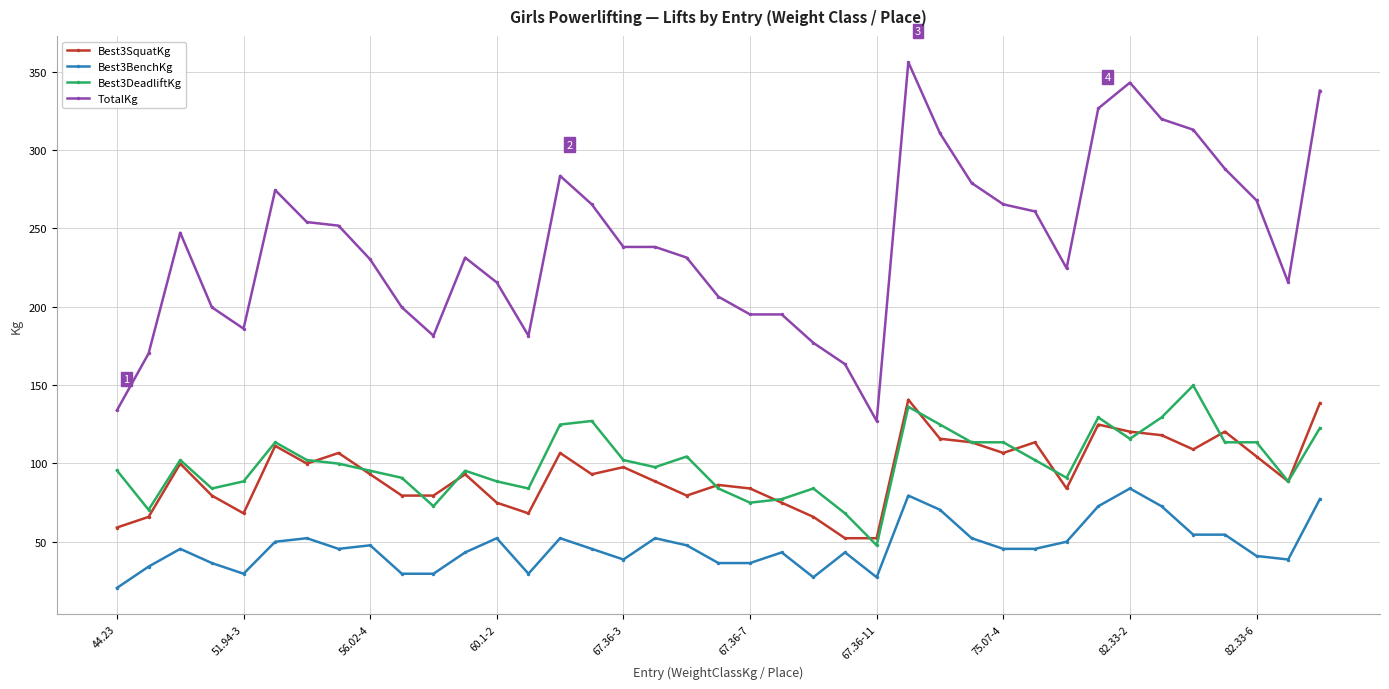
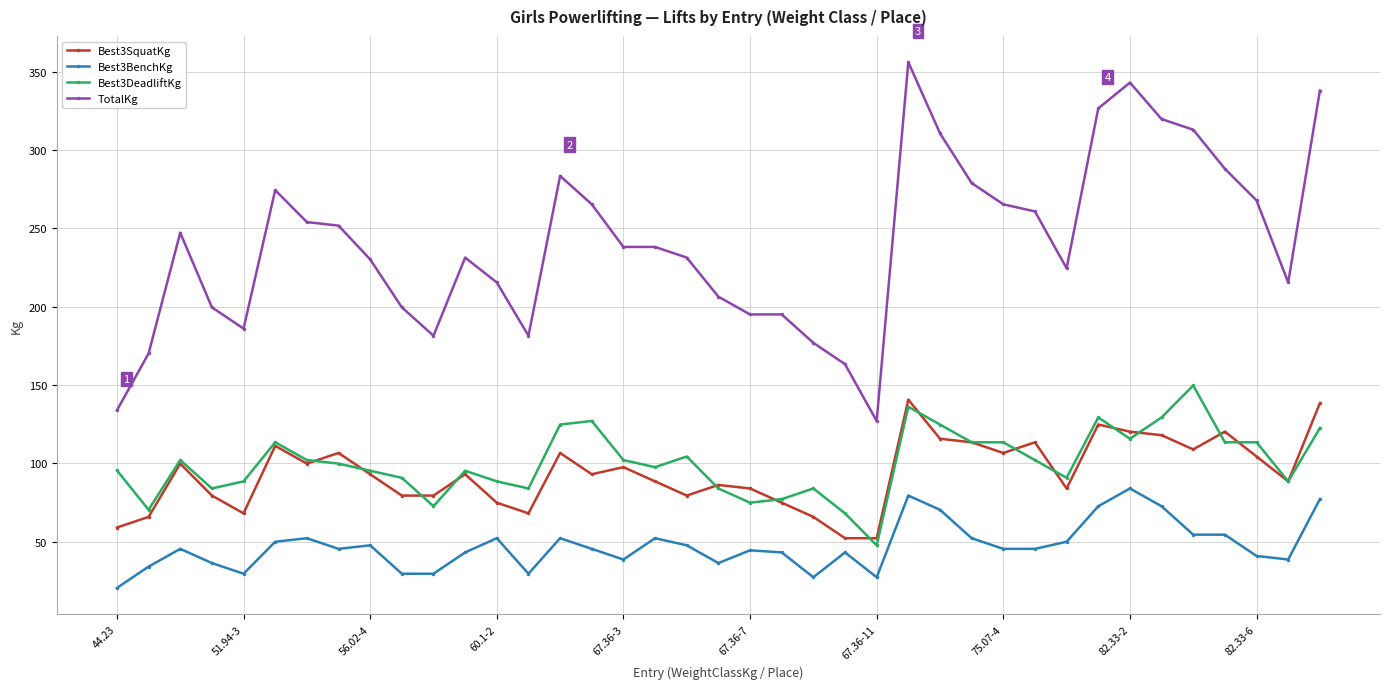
  {
    "Best3SquatKg": {
      "44.23": 59,
      "51.94-3": 68,
      "56.02-4": 93,
      "60.1-2": 75,
      "67.36-3": 98,
      "67.36-7": 84,
      "67.36-11": 52,
      "75.07-4": 107,
      "82.33-2": 120,
      "82.33-6": 104
    },
    "Best3BenchKg": {
      "44.23": 20,
      "51.94-3": 29,
      "56.02-4": 48,
      "60.1-2": 52,
      "67.36-3": 39,
-     "67.36-7": 36,
+     "67.36-7": 44,
      "67.36-11": 27,
      "75.07-4": 45,
      "82.33-2": 84,
      "82.33-6": 41
    },
    "Best3DeadliftKg": {
      "44.23": 95,
      "51.94-3": 88,
      "56.02-4": 95,
      "60.1-2": 88,
      "67.36-3": 102,
      "67.36-7": 75,
      "67.36-11": 48,
      "75.07-4": 113,
      "82.33-2": 116,
      "82.33-6": 113
    },
    "TotalKg": {
      "44.23": 134,
      "51.94-3": 186,
      "56.02-4": 230,
      "60.1-2": 215,
      "67.36-3": 238,
      "67.36-7": 195,
      "67.36-11": 127,
      "75.07-4": 265,
      "82.33-6": 268
    }
  }
